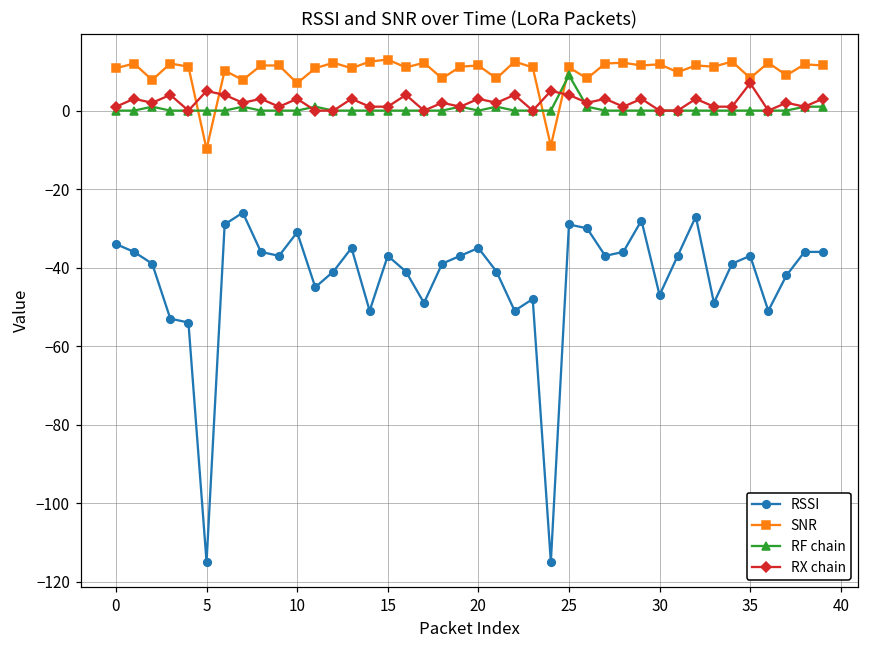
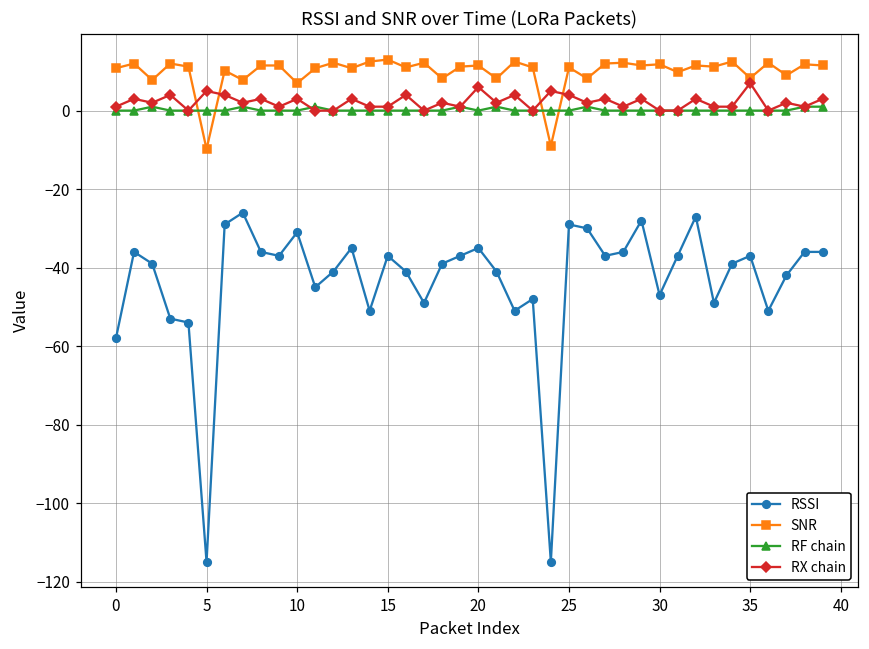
  {
    "RSSI": {
-     "0": -34,
+     "0": -58,
      "5": -115,
      "10": -31,
      "15": -37,
      "20": -35,
      "25": -29,
      "30": -47,
      "35": -37
    },
    "SNR": {
      "0": 11,
      "5": -10,
      "10": 7,
      "15": 13,
      "20": 12,
      "25": 11,
      "30": 12,
      "35": 8
    },
    "RF chain": {
      "0": 0,
      "5": 0,
      "10": 0,
      "15": 0,
      "20": 0,
-     "25": 9,
+     "25": 0,
      "35": 0
    },
    "RX chain": {
      "0": 1,
      "5": 5,
      "10": 3,
      "15": 1,
-     "20": 3,
+     "20": 6,
      "25": 4,
      "35": 7
    }
  }
